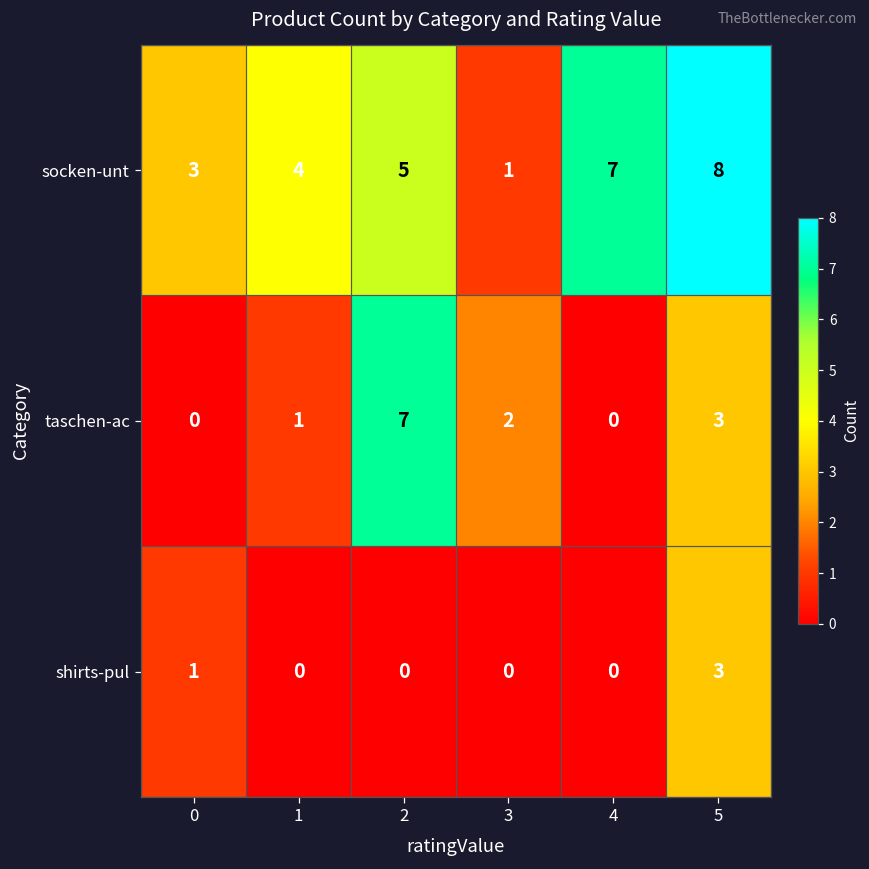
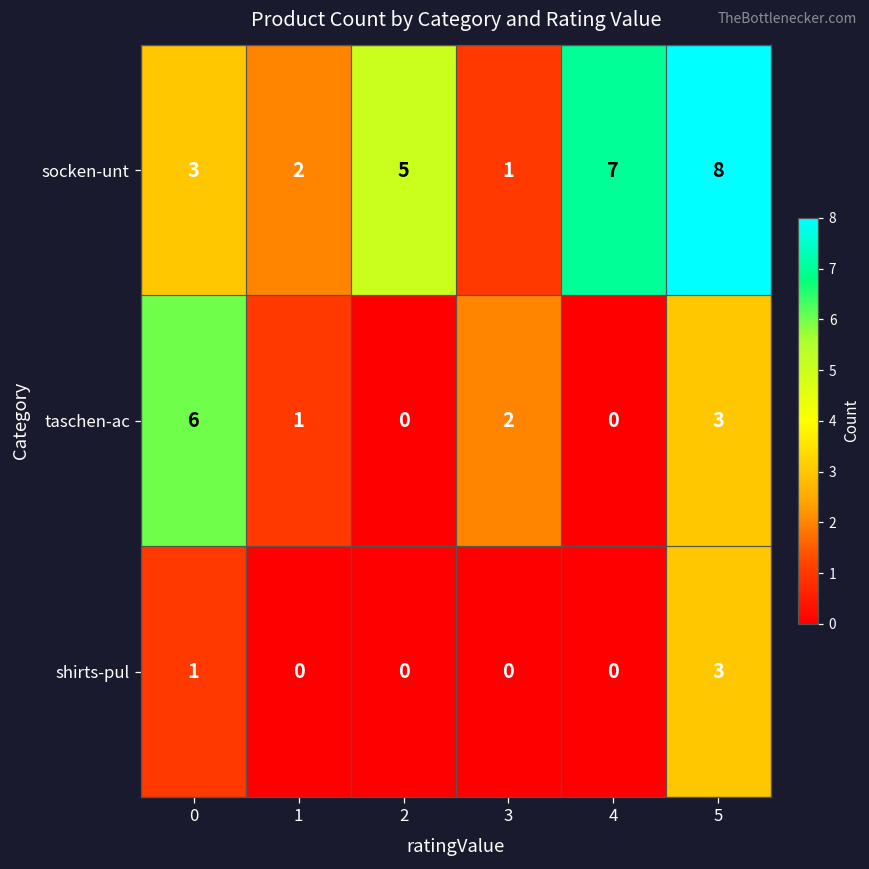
  {
    "socken-unt": {
      "0": 3,
-     "1": 4,
+     "1": 2,
      "2": 5,
      "3": 1,
      "4": 7,
      "5": 8
    },
    "taschen-ac": {
-     "0": 0,
+     "0": 6,
      "1": 1,
-     "2": 7,
+     "2": 0,
      "3": 2,
      "4": 0,
      "5": 3
    },
    "shirts-pul": {
      "0": 1,
      "1": 0,
      "2": 0,
      "3": 0,
      "4": 0,
      "5": 3
    }
  }
